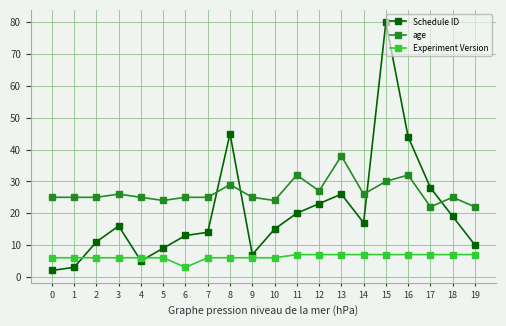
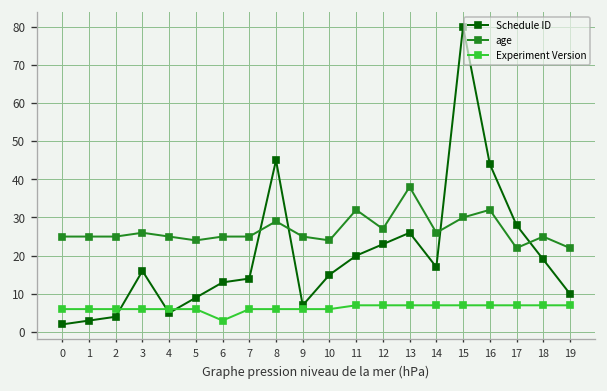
  {
    "Schedule ID": {
      "0": 2,
      "1": 3,
-     "2": 11,
+     "2": 4,
      "3": 16,
      "4": 5,
      "5": 9,
      "6": 13,
      "7": 14,
      "8": 45,
      "9": 7,
      "10": 15,
      "11": 20,
      "12": 23,
      "13": 26,
      "14": 17,
      "15": 80,
      "16": 44,
      "17": 28,
      "18": 19,
      "19": 10
    },
    "age": {
      "0": 25,
      "1": 25,
      "2": 25,
      "3": 26,
      "4": 25,
      "5": 24,
      "6": 25,
      "7": 25,
      "8": 29,
      "9": 25,
      "10": 24,
      "11": 32,
      "12": 27,
      "13": 38,
      "14": 26,
      "15": 30,
      "16": 32,
      "17": 22,
      "18": 25,
      "19": 22
    },
    "Experiment Version": {
      "0": 6,
      "1": 6,
      "2": 6,
      "3": 6,
      "4": 6,
      "5": 6,
      "6": 3,
      "7": 6,
      "8": 6,
      "9": 6,
      "10": 6,
      "11": 7,
      "12": 7,
      "13": 7,
      "14": 7,
      "15": 7,
      "16": 7,
      "17": 7,
      "18": 7,
      "19": 7
    }
  }
